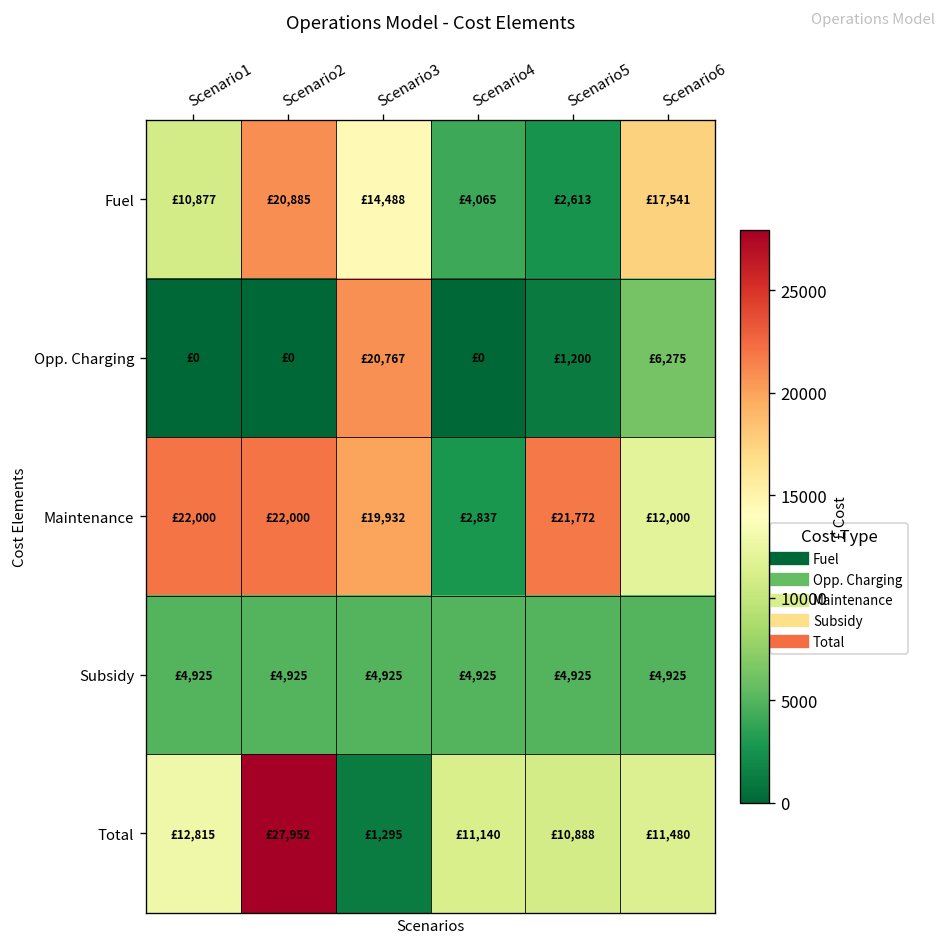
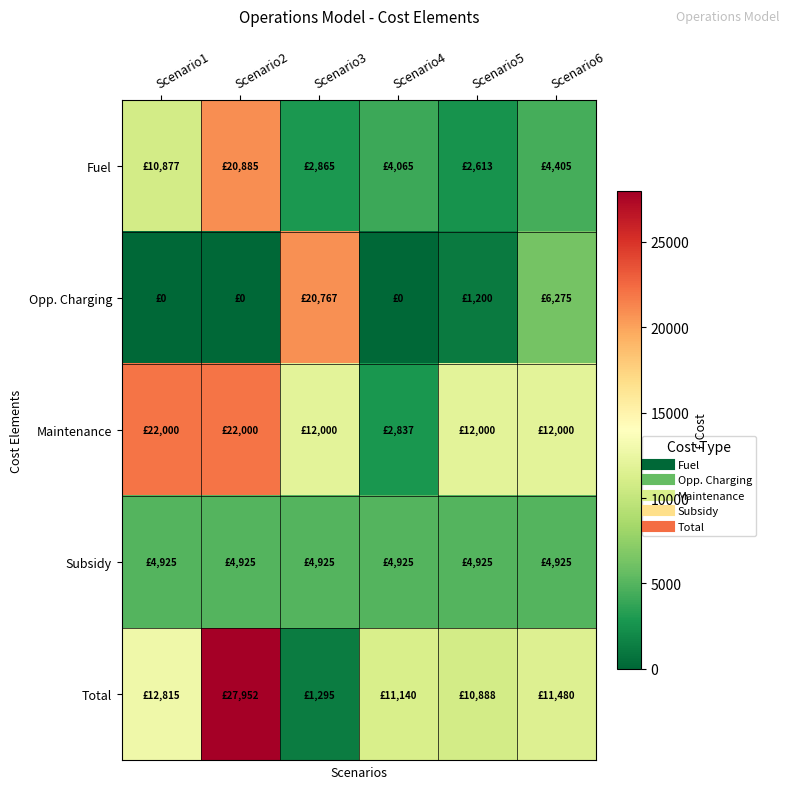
  {
    "Fuel": {
      "Scenario1": "£10,877",
      "Scenario2": "£20,885",
-     "Scenario3": "£14,488",
+     "Scenario3": "£2,865",
      "Scenario4": "£4,065",
      "Scenario5": "£2,613",
-     "Scenario6": "£17,541"
+     "Scenario6": "£4,405"
    },
    "Opp. Charging": {
      "Scenario1": "£0",
      "Scenario2": "£0",
      "Scenario3": "£20,767",
      "Scenario4": "£0",
      "Scenario5": "£1,200",
      "Scenario6": "£6,275"
    },
    "Maintenance": {
      "Scenario1": "£22,000",
      "Scenario2": "£22,000",
-     "Scenario3": "£19,932",
+     "Scenario3": "£12,000",
      "Scenario4": "£2,837",
-     "Scenario5": "£21,772",
+     "Scenario5": "£12,000",
      "Scenario6": "£12,000"
    },
    "Subsidy": {
      "Scenario1": "£4,925",
      "Scenario2": "£4,925",
      "Scenario3": "£4,925",
      "Scenario4": "£4,925",
      "Scenario5": "£4,925",
      "Scenario6": "£4,925"
    },
    "Total": {
      "Scenario1": "£12,815",
      "Scenario2": "£27,952",
      "Scenario3": "£1,295",
      "Scenario4": "£11,140",
      "Scenario5": "£10,888",
      "Scenario6": "£11,480"
    }
  }
